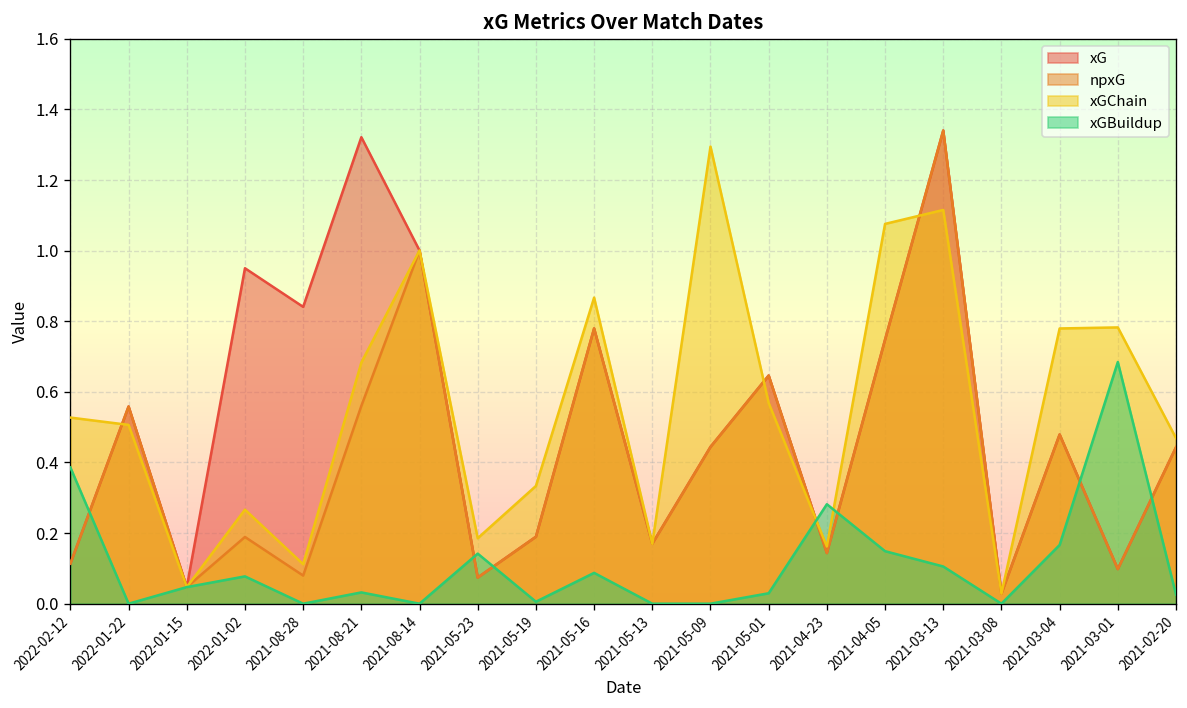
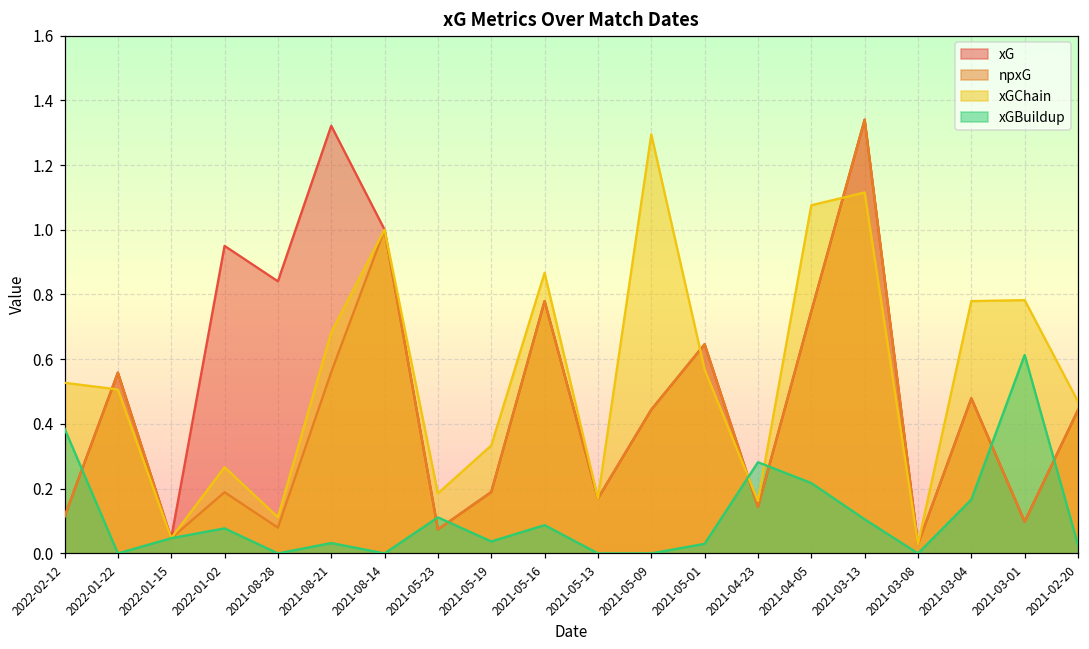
  {
    "xGBuildup": {
      "2022-02-12": 0.39,
      "2022-01-22": 0.00,
      "2022-01-02": 0.08,
      "2021-08-28": 0.00,
      "2021-08-21": 0.03,
      "2021-08-14": 0.00,
-     "2021-05-23": 0.14,
-     "2021-05-19": 0.01,
+     "2021-05-23": 0.11,
+     "2021-05-19": 0.04,
      "2021-05-16": 0.09,
      "2021-05-13": 0.00,
      "2021-05-09": 0.00,
      "2021-05-01": 0.03,
      "2021-04-23": 0.28,
-     "2021-04-05": 0.15,
+     "2021-04-05": 0.22,
      "2021-03-13": 0.11,
      "2021-03-08": 0.00,
      "2021-03-04": 0.17,
-     "2021-03-01": 0.68,
+     "2021-03-01": 0.61,
      "2021-02-20": 0.03
    }
  }
